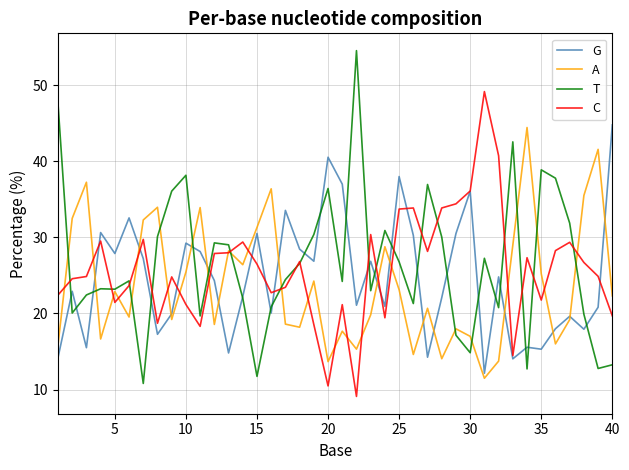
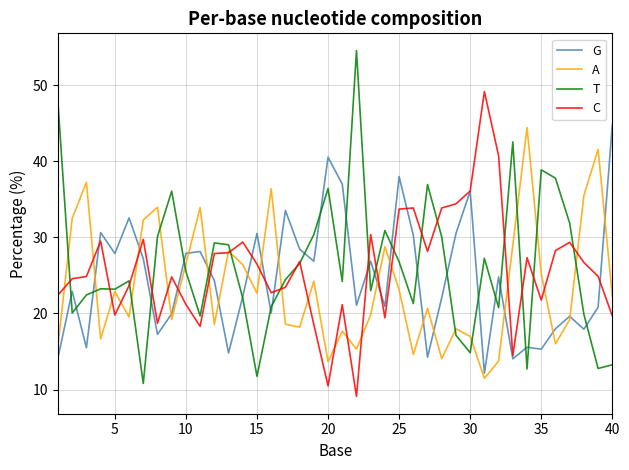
  {
    "G": {
      "5": 28,
-     "10": 29,
+     "10": 28,
      "15": 31,
      "20": 41,
      "25": 38,
      "35": 15,
      "40": 45
    },
    "A": {
-     "10": 25,
-     "15": 31,
+     "10": 27,
+     "15": 23,
      "20": 14,
      "25": 23,
      "30": 17,
      "35": 25,
      "40": 22
    },
    "T": {
-     "10": 38,
+     "10": 26,
      "15": 12,
      "20": 36,
      "25": 27,
      "30": 15,
      "35": 39,
      "40": 13
    },
    "C": {
-     "5": 21,
+     "5": 20,
      "10": 21,
      "15": 26,
      "20": 10,
      "25": 34,
      "35": 22,
      "40": 20
    }
  }
